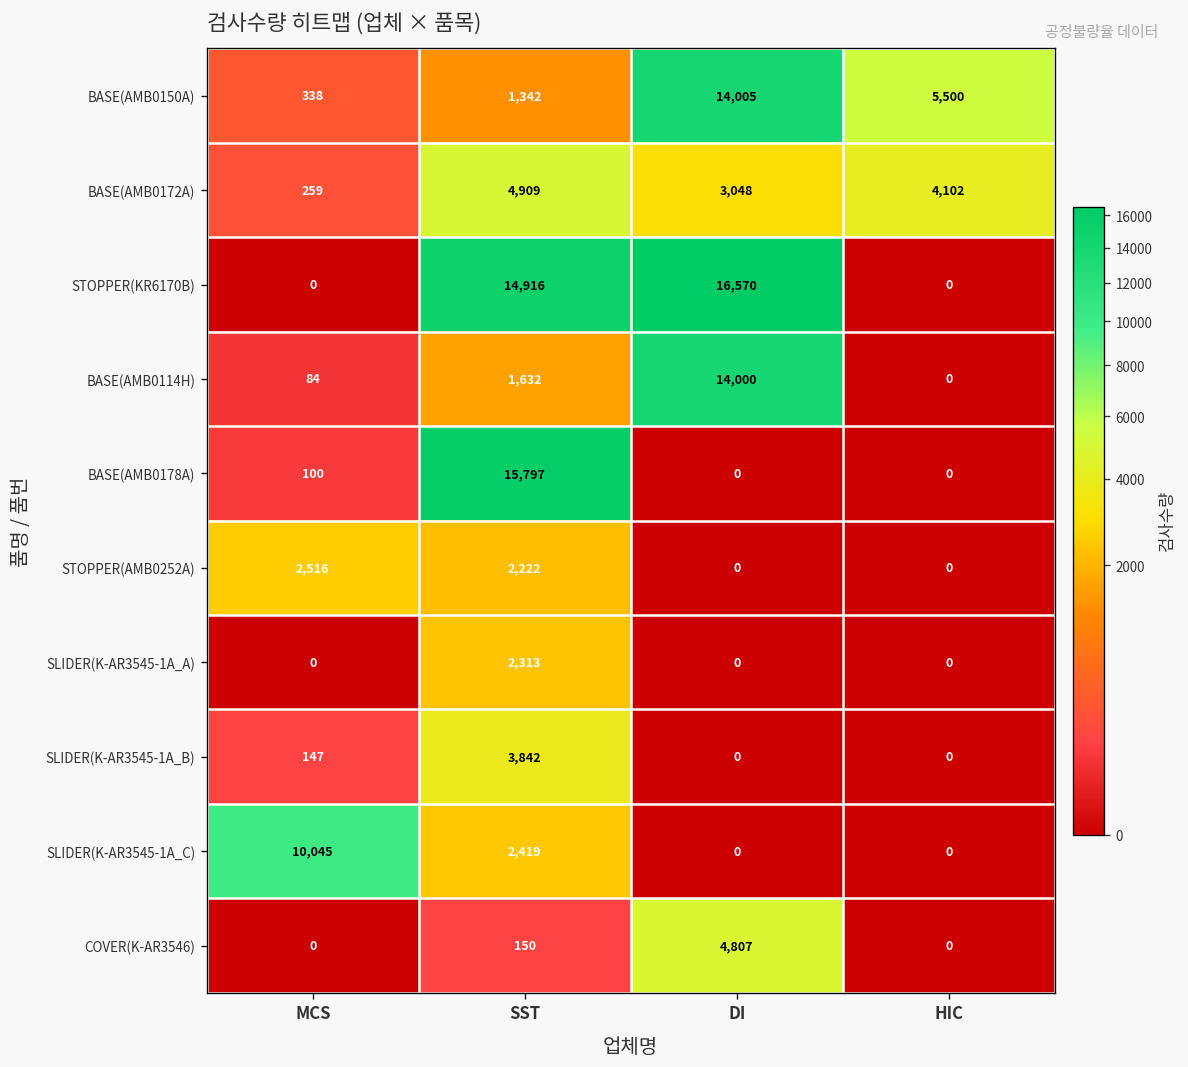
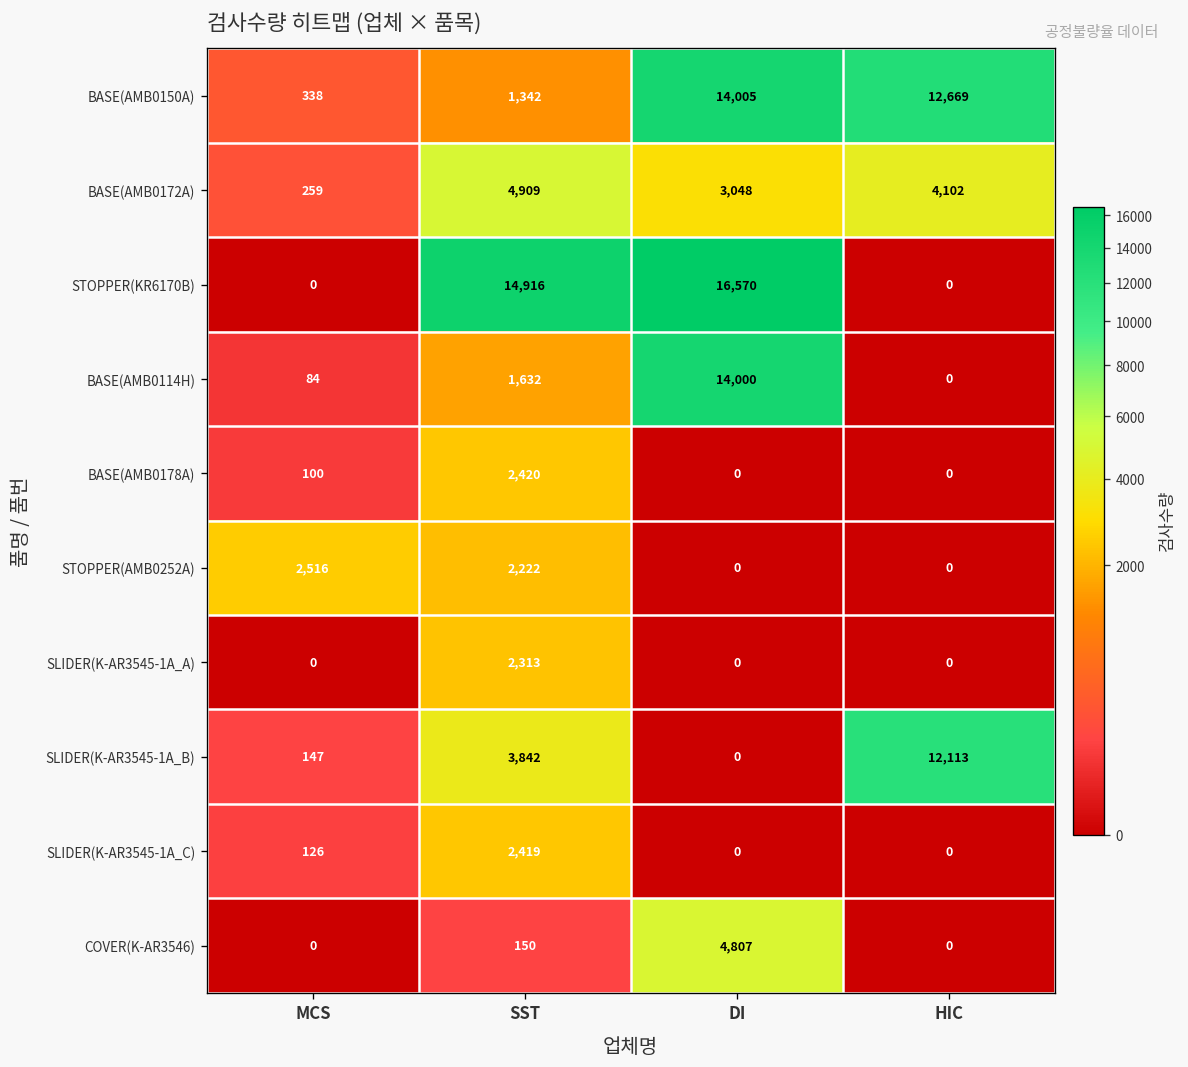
  {
    "BASE(AMB0150A)": {
      "MCS": "338",
      "SST": "1,342",
      "DI": "14,005",
-     "HIC": "5,500"
+     "HIC": "12,669"
    },
    "BASE(AMB0172A)": {
      "MCS": "259",
      "SST": "4,909",
      "DI": "3,048",
      "HIC": "4,102"
    },
    "STOPPER(KR6170B)": {
      "MCS": "0",
      "SST": "14,916",
      "DI": "16,570",
      "HIC": "0"
    },
    "BASE(AMB0114H)": {
      "MCS": "84",
      "SST": "1,632",
      "DI": "14,000",
      "HIC": "0"
    },
    "BASE(AMB0178A)": {
      "MCS": "100",
-     "SST": "15,797",
+     "SST": "2,420",
      "DI": "0",
      "HIC": "0"
    },
    "STOPPER(AMB0252A)": {
      "MCS": "2,516",
      "SST": "2,222",
      "DI": "0",
      "HIC": "0"
    },
    "SLIDER(K-AR3545-1A_A)": {
      "MCS": "0",
      "SST": "2,313",
      "DI": "0",
      "HIC": "0"
    },
    "SLIDER(K-AR3545-1A_B)": {
      "MCS": "147",
      "SST": "3,842",
      "DI": "0",
-     "HIC": "0"
+     "HIC": "12,113"
    },
    "SLIDER(K-AR3545-1A_C)": {
-     "MCS": "10,045",
+     "MCS": "126",
      "SST": "2,419",
      "DI": "0",
      "HIC": "0"
    },
    "COVER(K-AR3546)": {
      "MCS": "0",
      "SST": "150",
      "DI": "4,807",
      "HIC": "0"
    }
  }
